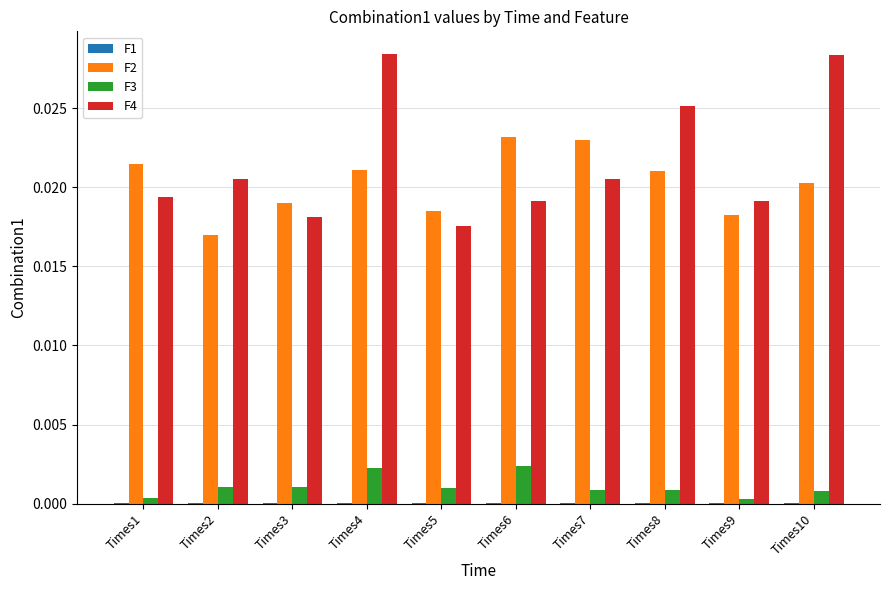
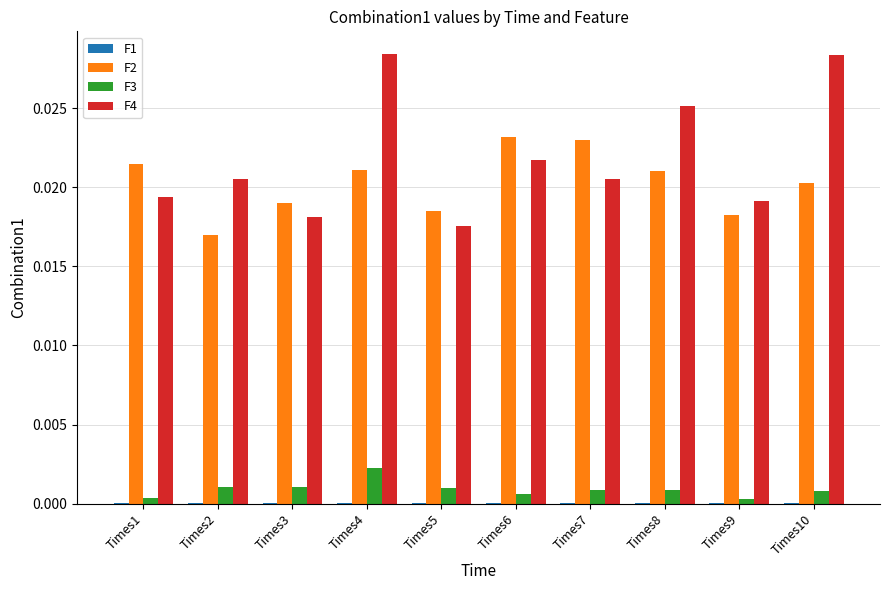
  {
    "F2": {
      "Times1": 0.0215,
      "Times2": 0.0170,
      "Times3": 0.0190,
      "Times4": 0.0211,
      "Times5": 0.0185,
      "Times6": 0.0232,
      "Times7": 0.0230,
      "Times8": 0.0210,
      "Times9": 0.0182,
      "Times10": 0.0202
    },
    "F3": {
      "Times1": 0.0004,
      "Times2": 0.0010,
      "Times3": 0.0011,
      "Times4": 0.0022,
      "Times5": 0.0010,
-     "Times6": 0.0024,
+     "Times6": 0.0006,
      "Times7": 0.0009,
      "Times8": 0.0009,
      "Times9": 0.0003,
      "Times10": 0.0008
    },
    "F4": {
      "Times1": 0.0194,
      "Times2": 0.0205,
      "Times3": 0.0181,
      "Times4": 0.0284,
      "Times5": 0.0175,
-     "Times6": 0.0192,
+     "Times6": 0.0217,
      "Times7": 0.0205,
      "Times8": 0.0251,
      "Times9": 0.0191,
      "Times10": 0.0284
    }
  }
